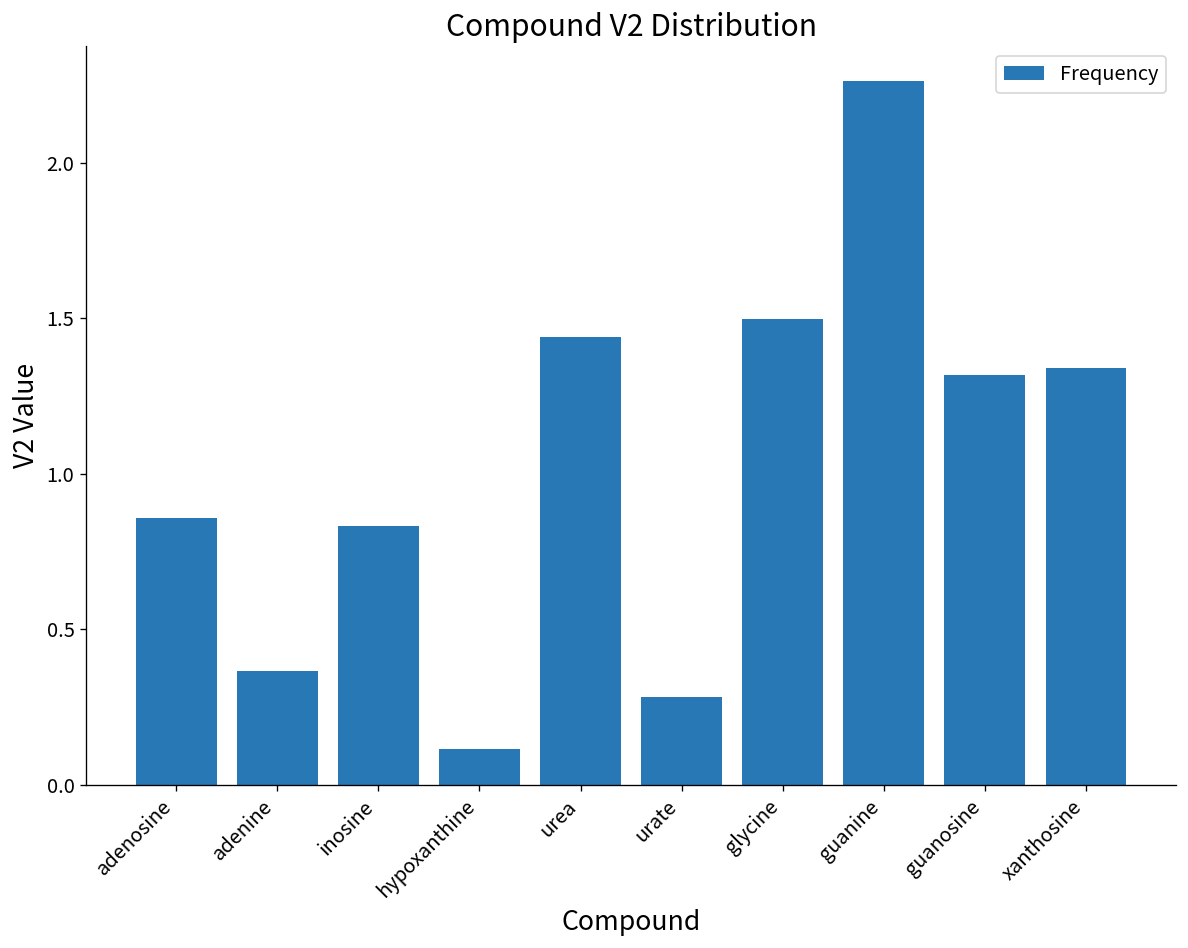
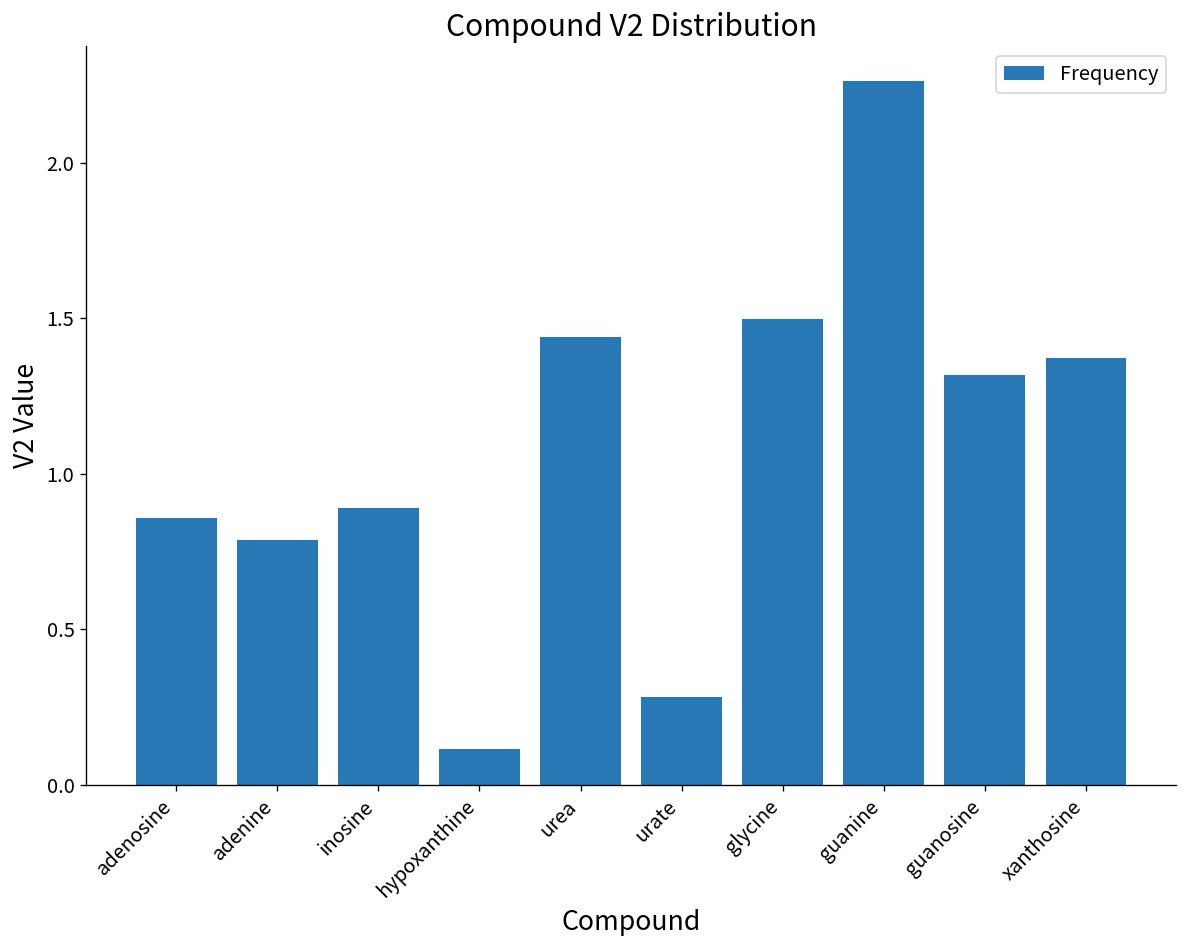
  {
    "adenosine": 0.86,
-   "adenine": 0.37,
-   "inosine": 0.83,
+   "adenine": 0.79,
+   "inosine": 0.89,
    "hypoxanthine": 0.11,
    "urea": 1.44,
    "urate": 0.28,
    "glycine": 1.50,
    "guanine": 2.26,
    "guanosine": 1.32,
-   "xanthosine": 1.34
+   "xanthosine": 1.37
  }
